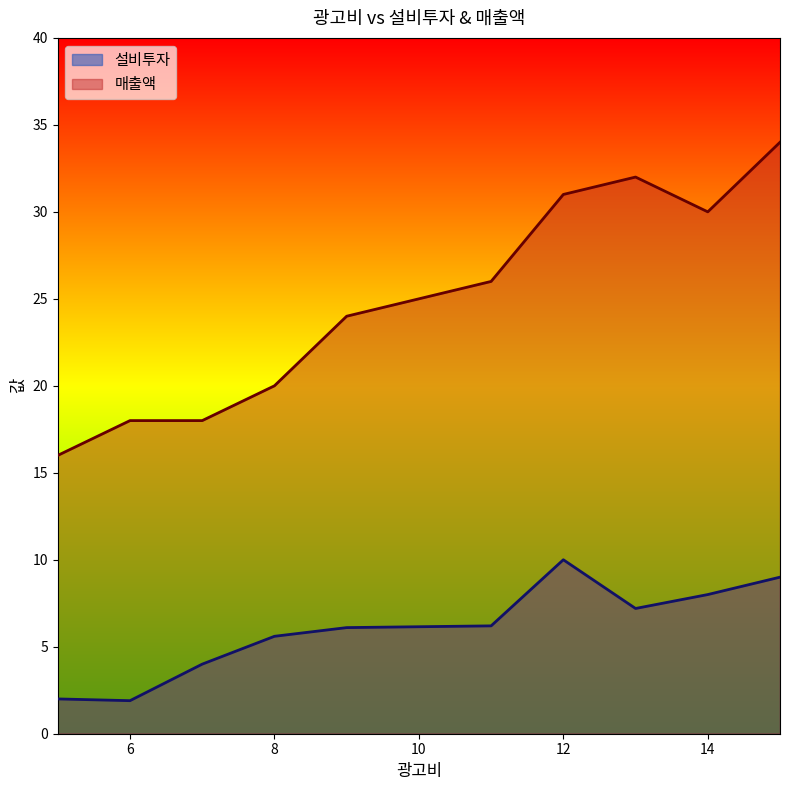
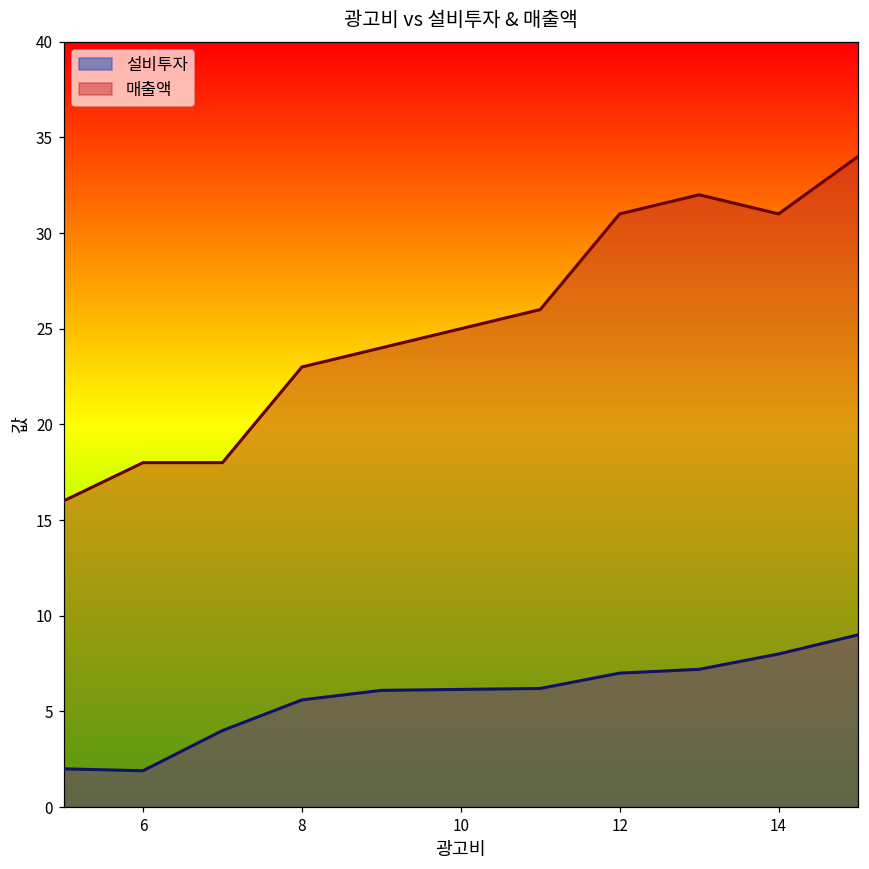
  {
    "설비투자": {
      "6": 2,
      "8": 5.6,
-     "12": 10,
+     "12": 7,
      "14": 8
    },
    "매출액": {
      "6": 18,
-     "8": 20,
+     "8": 23,
      "12": 31,
-     "14": 30
+     "14": 31
    }
  }
